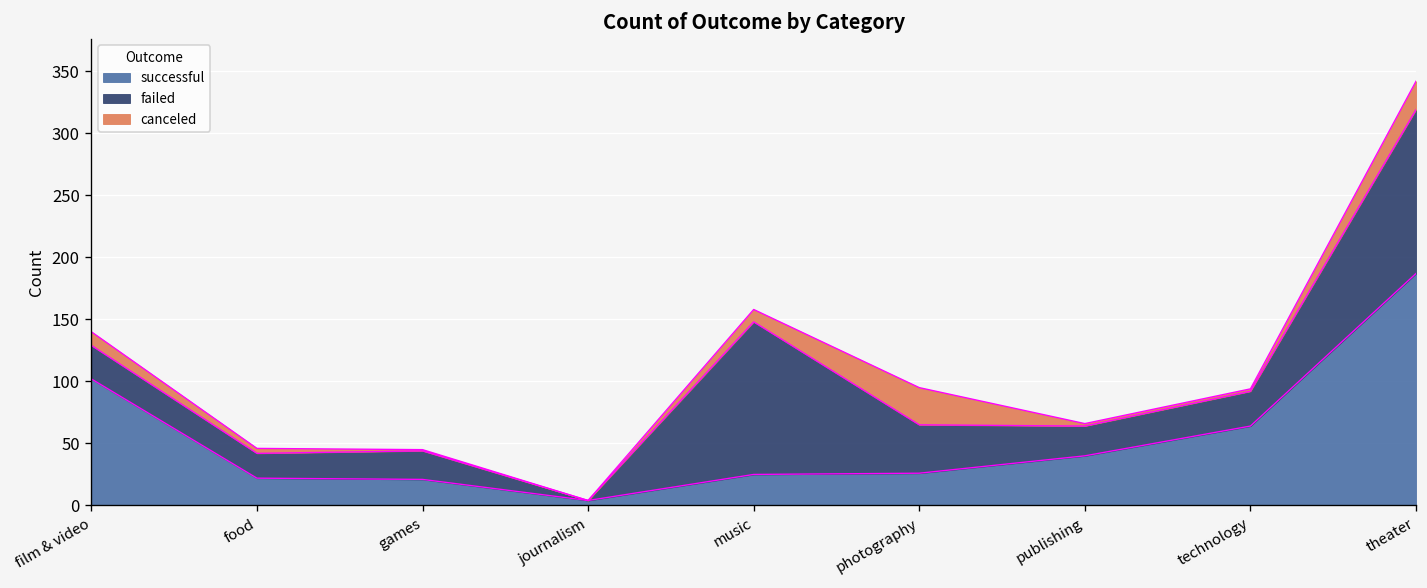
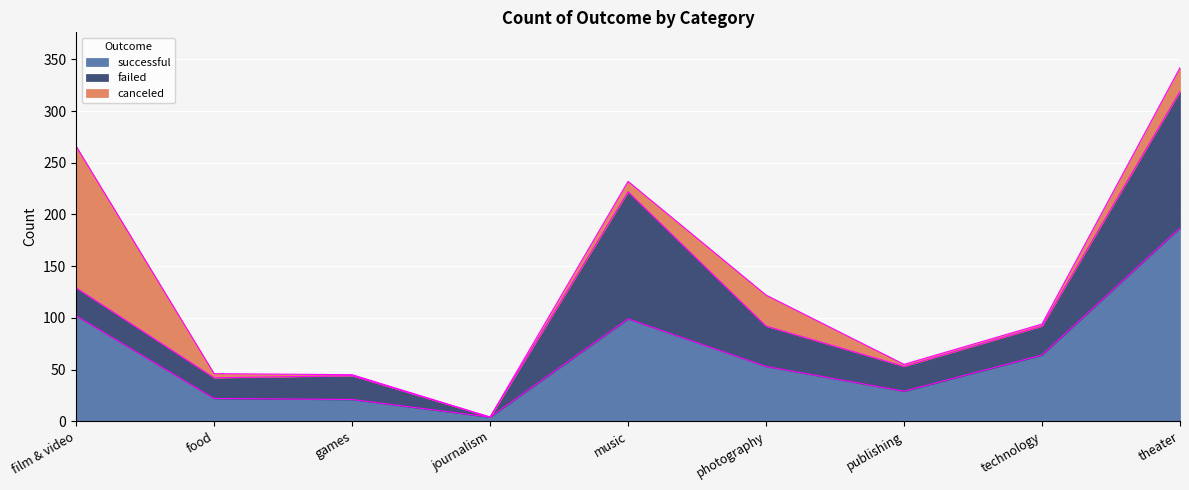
  {
    "successful": {
      "film & video": 102,
      "food": 22,
      "games": 21,
-     "music": 25,
-     "photography": 26,
-     "publishing": 40,
+     "music": 99,
+     "photography": 53,
+     "publishing": 29,
      "technology": 64,
      "theater": 187
    },
    "failed": {
      "film & video": 27,
      "food": 20,
      "music": 123,
      "photography": 39,
      "theater": 132
    },
    "canceled": {
-     "film & video": 11,
+     "film & video": 137,
      "food": 4,
      "music": 10,
      "photography": 30,
      "theater": 23
    }
  }
